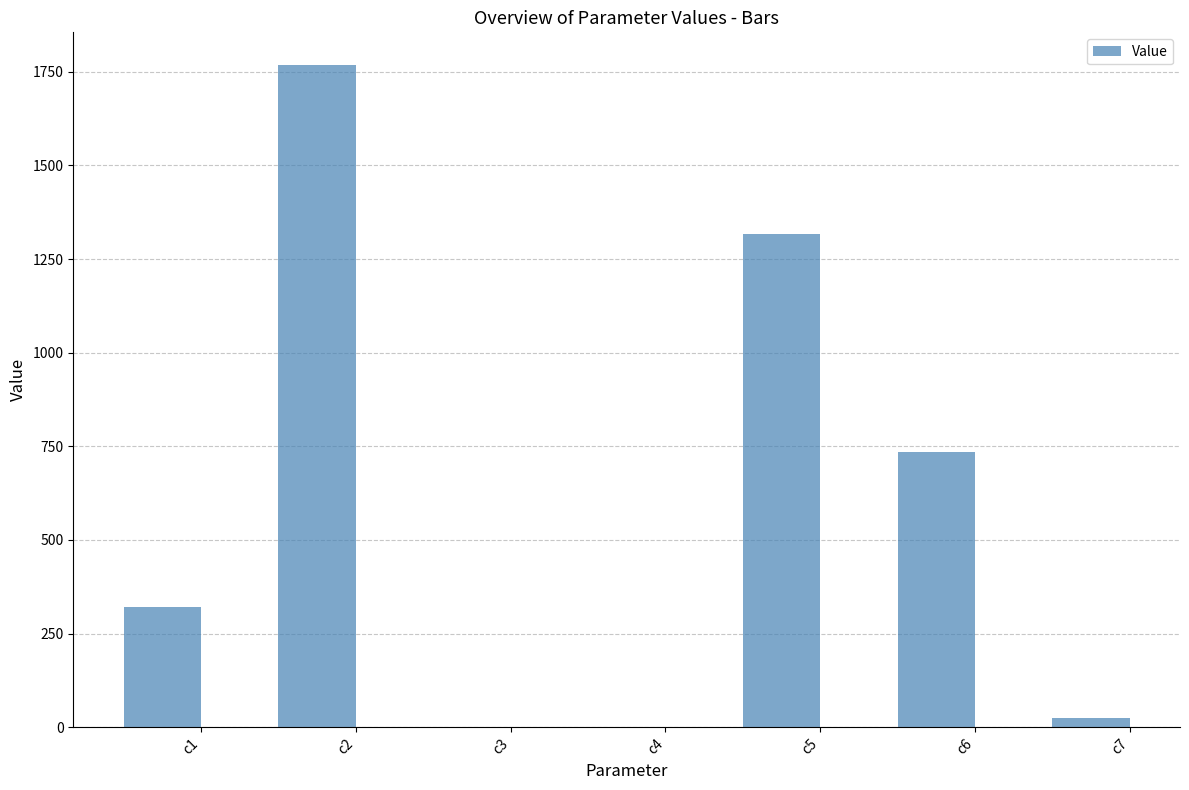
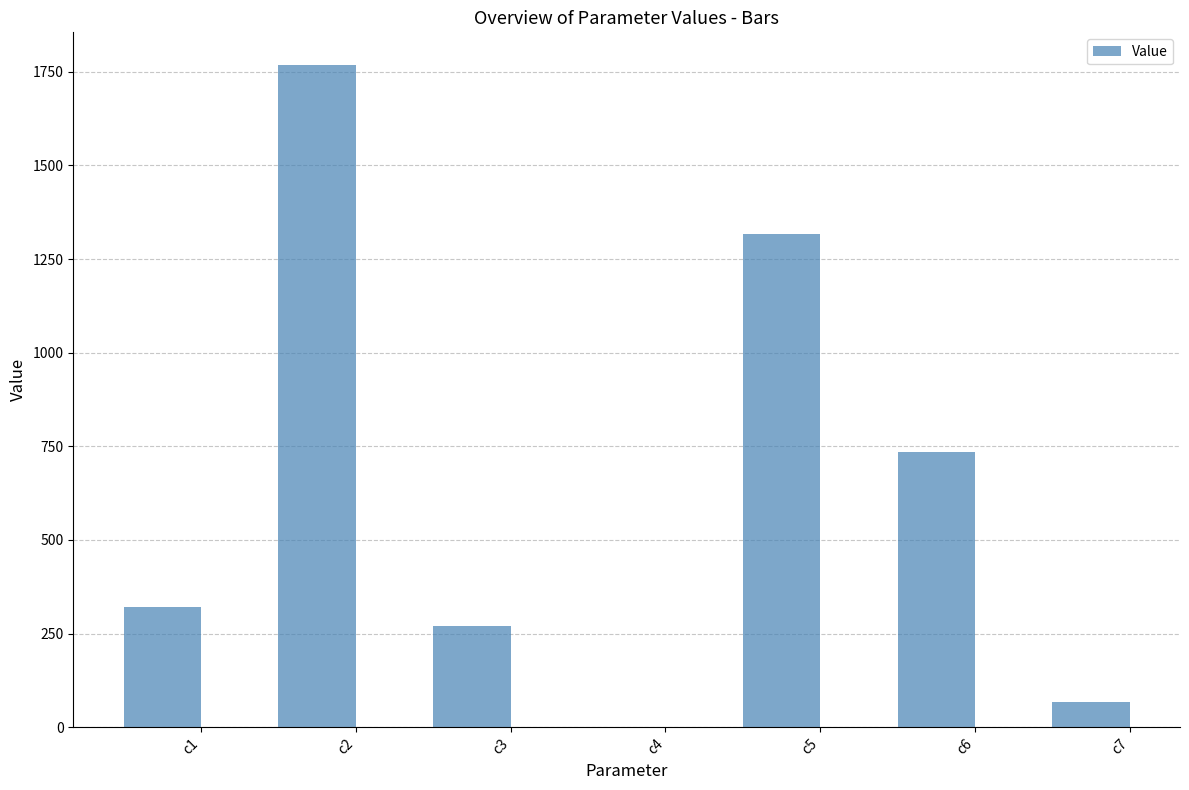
  {
    "c1": 320,
    "c2": 1770,
-   "c3": 0,
+   "c3": 270,
    "c5": 1320,
    "c6": 730,
-   "c7": 30
+   "c7": 70
  }
